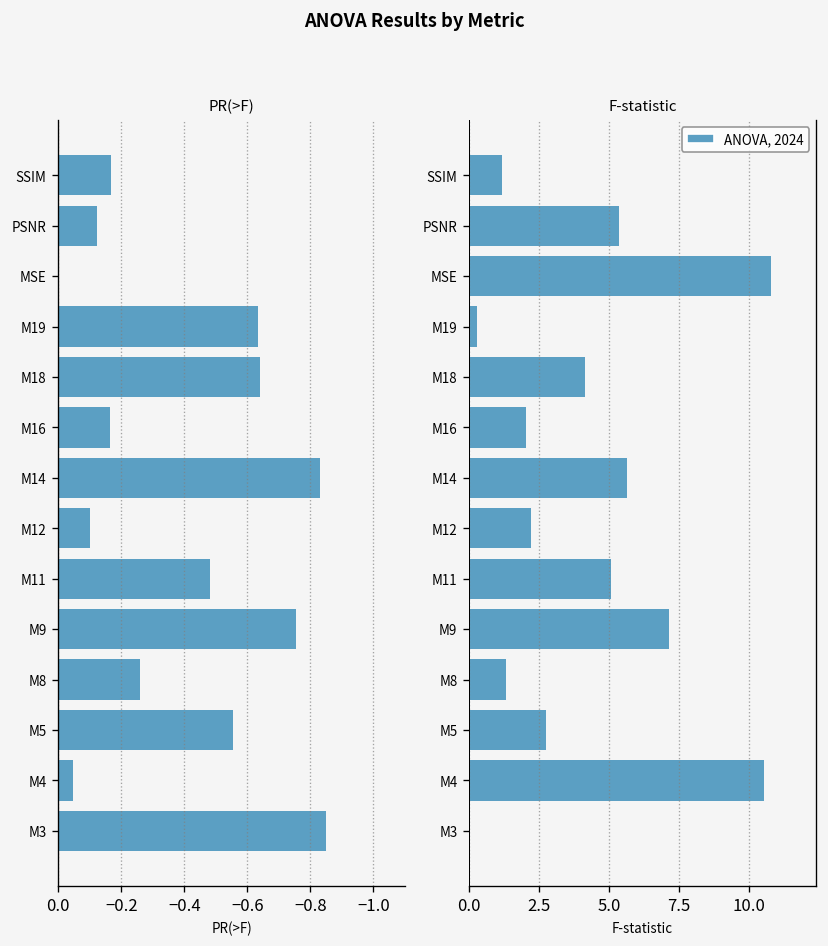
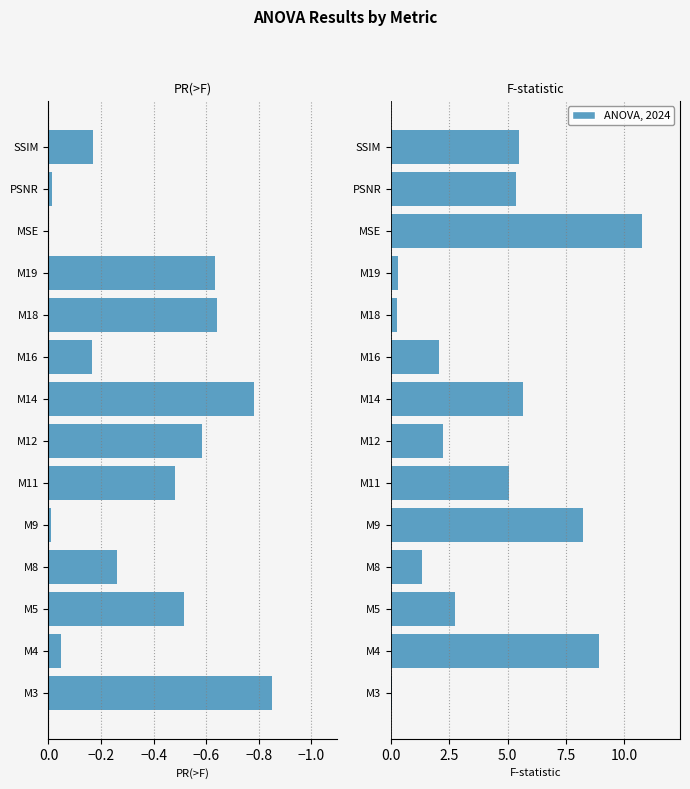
  {
    "PR(>F)": {
      "SSIM": -0.17,
-     "PSNR": -0.12,
+     "PSNR": -0.01,
      "M19": -0.63,
      "M18": -0.64,
      "M16": -0.16,
-     "M14": -0.83,
-     "M12": -0.10,
+     "M14": -0.78,
+     "M12": -0.58,
      "M11": -0.48,
-     "M9": -0.75,
+     "M9": -0.01,
      "M8": -0.26,
-     "M5": -0.55,
+     "M5": -0.52,
      "M4": -0.05,
      "M3": -0.85
    },
    "F-statistic": {
-     "SSIM": 1.2,
+     "SSIM": 5.5,
      "PSNR": 5.3,
      "MSE": 10.8,
      "M19": 0.3,
-     "M18": 4.1,
+     "M18": 0.3,
      "M16": 2.0,
      "M14": 5.6,
      "M12": 2.2,
      "M11": 5.1,
-     "M9": 7.1,
+     "M9": 8.2,
      "M8": 1.3,
      "M5": 2.8,
-     "M4": 10.5
+     "M4": 8.9
    }
  }
